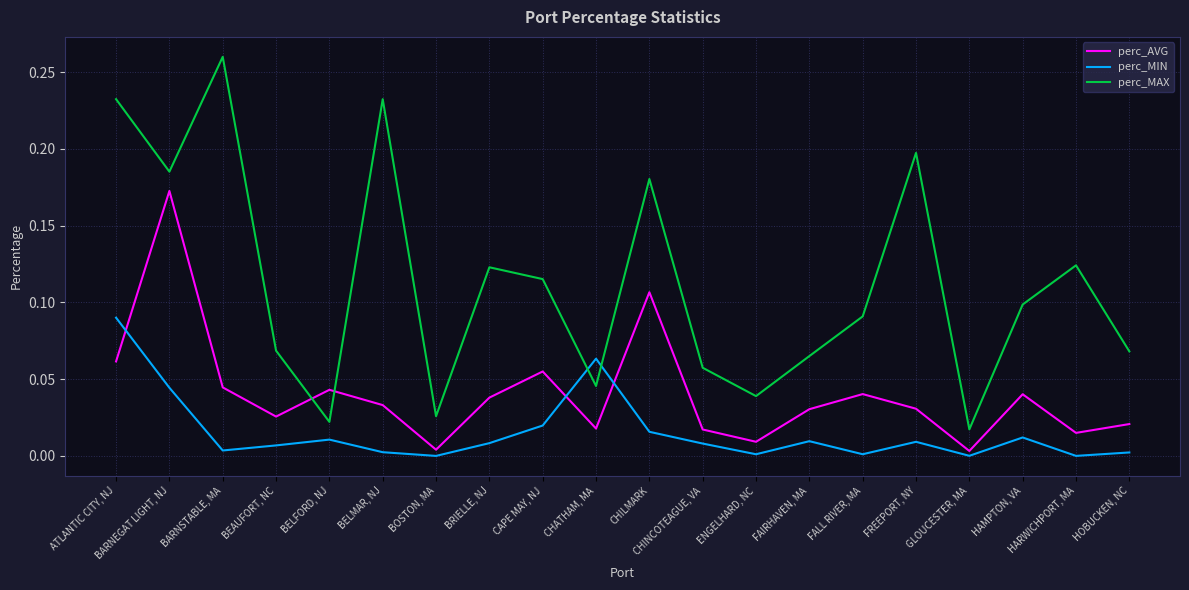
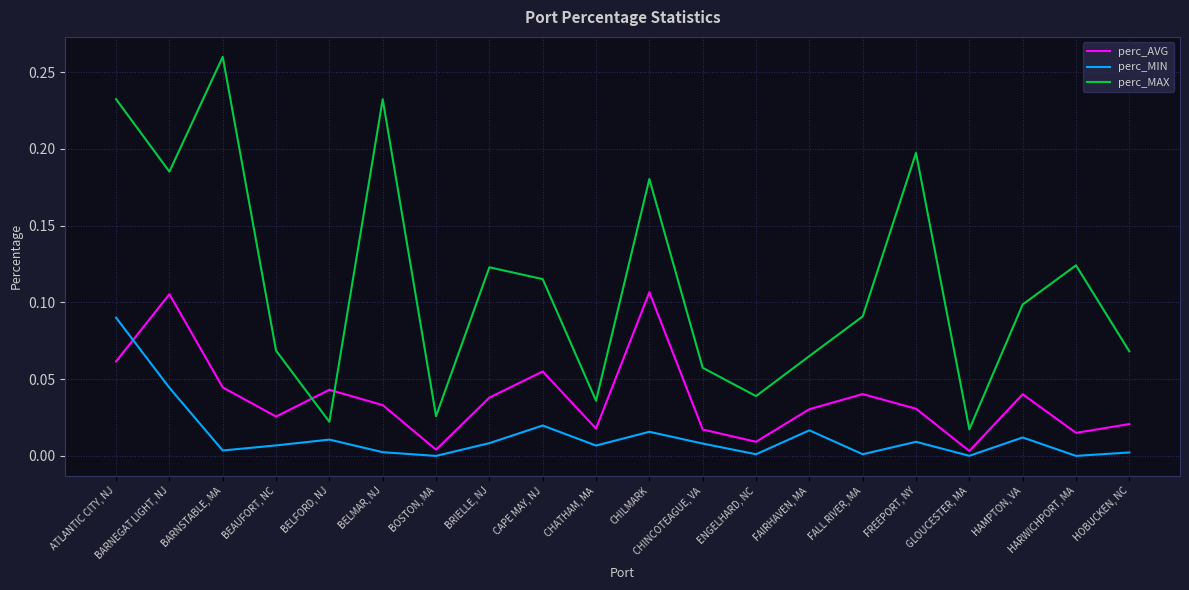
  {
    "perc_AVG": {
      "ATLANTIC CITY, NJ": 0.062,
-     "BARNEGAT LIGHT, NJ": 0.173,
+     "BARNEGAT LIGHT, NJ": 0.105,
      "BARNSTABLE, MA": 0.045,
      "BEAUFORT, NC": 0.026,
      "BELFORD, NJ": 0.043,
      "BELMAR, NJ": 0.033,
      "BOSTON, MA": 0.004,
      "BRIELLE, NJ": 0.038,
      "CAPE MAY, NJ": 0.055,
      "CHATHAM, MA": 0.018,
      "CHILMARK": 0.107,
      "CHINCOTEAGUE, VA": 0.017,
      "ENGELHARD, NC": 0.009,
      "FAIRHAVEN, MA": 0.030,
      "FALL RIVER, MA": 0.040,
      "FREEPORT, NY": 0.031,
      "GLOUCESTER, MA": 0.003,
      "HAMPTON, VA": 0.040,
      "HARWICHPORT, MA": 0.015,
      "HOBUCKEN, NC": 0.021
    },
    "perc_MIN": {
      "ATLANTIC CITY, NJ": 0.090,
      "BARNEGAT LIGHT, NJ": 0.044,
      "BARNSTABLE, MA": 0.004,
      "BEAUFORT, NC": 0.007,
      "BELFORD, NJ": 0.011,
      "BELMAR, NJ": 0.002,
      "BOSTON, MA": 0.000,
      "BRIELLE, NJ": 0.008,
      "CAPE MAY, NJ": 0.020,
-     "CHATHAM, MA": 0.063,
+     "CHATHAM, MA": 0.007,
      "CHILMARK": 0.016,
      "CHINCOTEAGUE, VA": 0.008,
      "ENGELHARD, NC": 0.001,
-     "FAIRHAVEN, MA": 0.010,
+     "FAIRHAVEN, MA": 0.017,
      "FALL RIVER, MA": 0.001,
      "FREEPORT, NY": 0.009,
      "GLOUCESTER, MA": 0.000,
      "HAMPTON, VA": 0.012,
      "HARWICHPORT, MA": 0.000,
      "HOBUCKEN, NC": 0.002
    },
    "perc_MAX": {
      "ATLANTIC CITY, NJ": 0.232,
      "BARNEGAT LIGHT, NJ": 0.185,
      "BARNSTABLE, MA": 0.260,
      "BEAUFORT, NC": 0.069,
      "BELFORD, NJ": 0.022,
      "BELMAR, NJ": 0.232,
      "BOSTON, MA": 0.026,
      "BRIELLE, NJ": 0.123,
      "CAPE MAY, NJ": 0.115,
-     "CHATHAM, MA": 0.046,
+     "CHATHAM, MA": 0.036,
      "CHILMARK": 0.180,
      "CHINCOTEAGUE, VA": 0.057,
      "ENGELHARD, NC": 0.039,
      "FAIRHAVEN, MA": 0.065,
      "FALL RIVER, MA": 0.091,
      "FREEPORT, NY": 0.197,
      "GLOUCESTER, MA": 0.017,
      "HAMPTON, VA": 0.099,
      "HARWICHPORT, MA": 0.124,
      "HOBUCKEN, NC": 0.068
    }
  }
